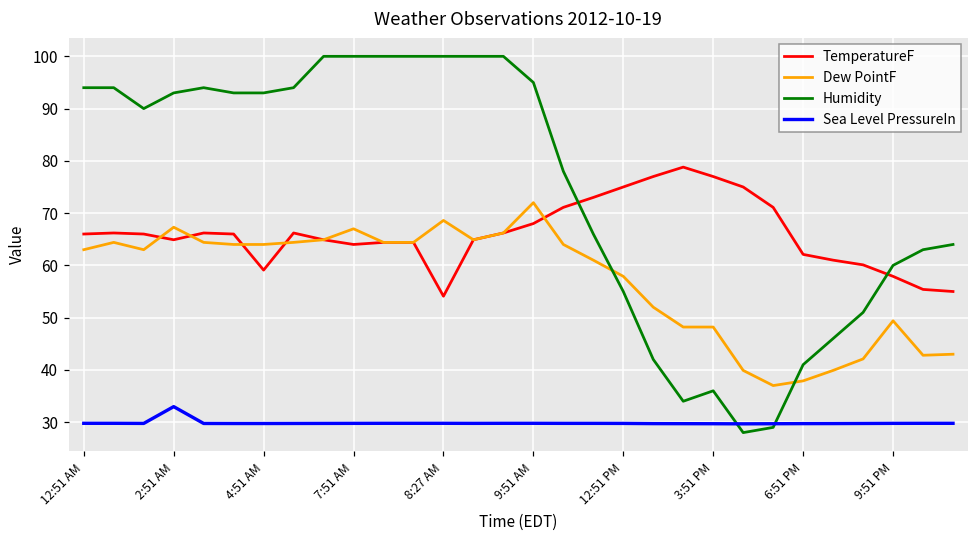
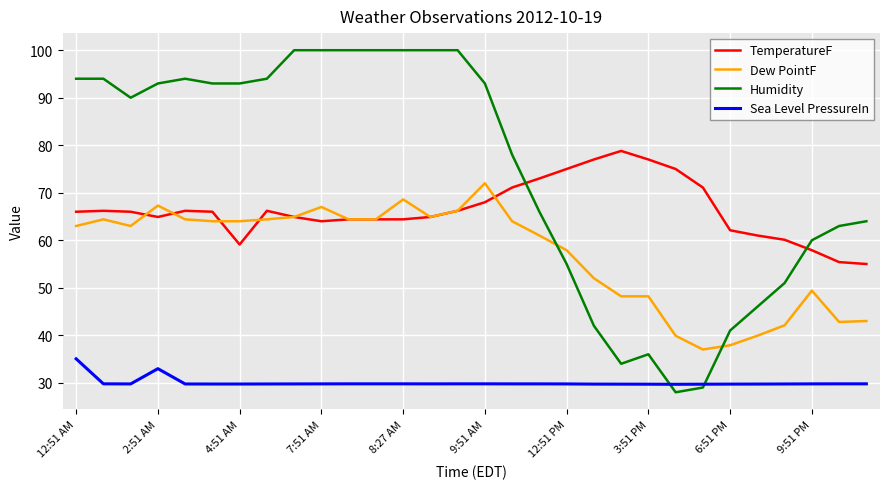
  {
    "TemperatureF": {
      "12:51 AM": 66,
      "2:51 AM": 65,
      "4:51 AM": 59,
      "7:51 AM": 64,
-     "8:27 AM": 54,
+     "8:27 AM": 64,
      "9:51 AM": 68,
      "12:51 PM": 75,
      "3:51 PM": 77,
      "6:51 PM": 62,
      "9:51 PM": 58
    },
    "Dew PointF": {
      "12:51 AM": 63,
      "2:51 AM": 67,
      "4:51 AM": 64,
      "7:51 AM": 67,
      "8:27 AM": 69,
      "9:51 AM": 72,
      "12:51 PM": 58,
      "3:51 PM": 48,
      "6:51 PM": 38,
      "9:51 PM": 49
    },
    "Humidity": {
      "12:51 AM": 94,
      "2:51 AM": 93,
      "4:51 AM": 93,
      "7:51 AM": 100,
      "8:27 AM": 100,
-     "9:51 AM": 95,
+     "9:51 AM": 93,
      "12:51 PM": 55,
      "3:51 PM": 36,
      "6:51 PM": 41,
      "9:51 PM": 60
    },
    "Sea Level PressureIn": {
-     "12:51 AM": 30,
+     "12:51 AM": 35,
      "2:51 AM": 33,
      "4:51 AM": 30,
      "7:51 AM": 30,
      "8:27 AM": 30,
      "9:51 AM": 30,
      "12:51 PM": 30,
      "3:51 PM": 30,
      "6:51 PM": 30,
      "9:51 PM": 30
    }
  }
